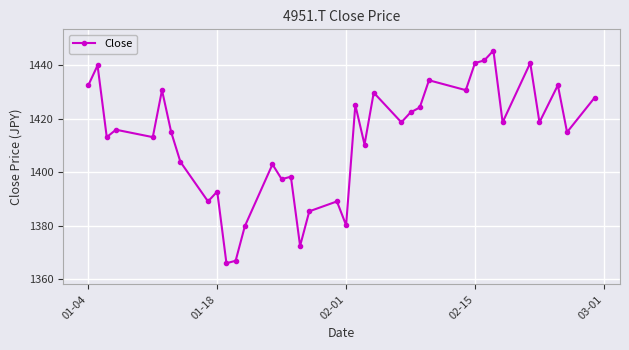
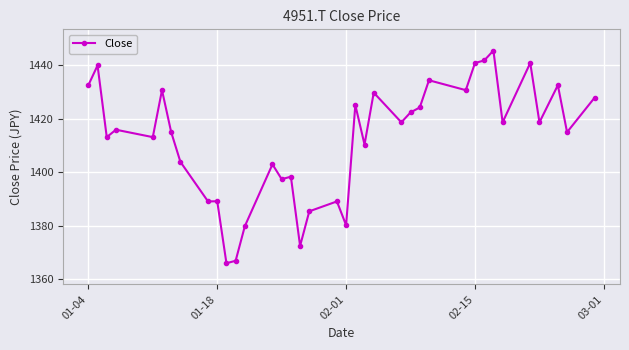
  {
    "01-04": 1432,
-   "01-18": 1393,
+   "01-18": 1389,
    "02-01": 1380,
    "02-15": 1441
  }
